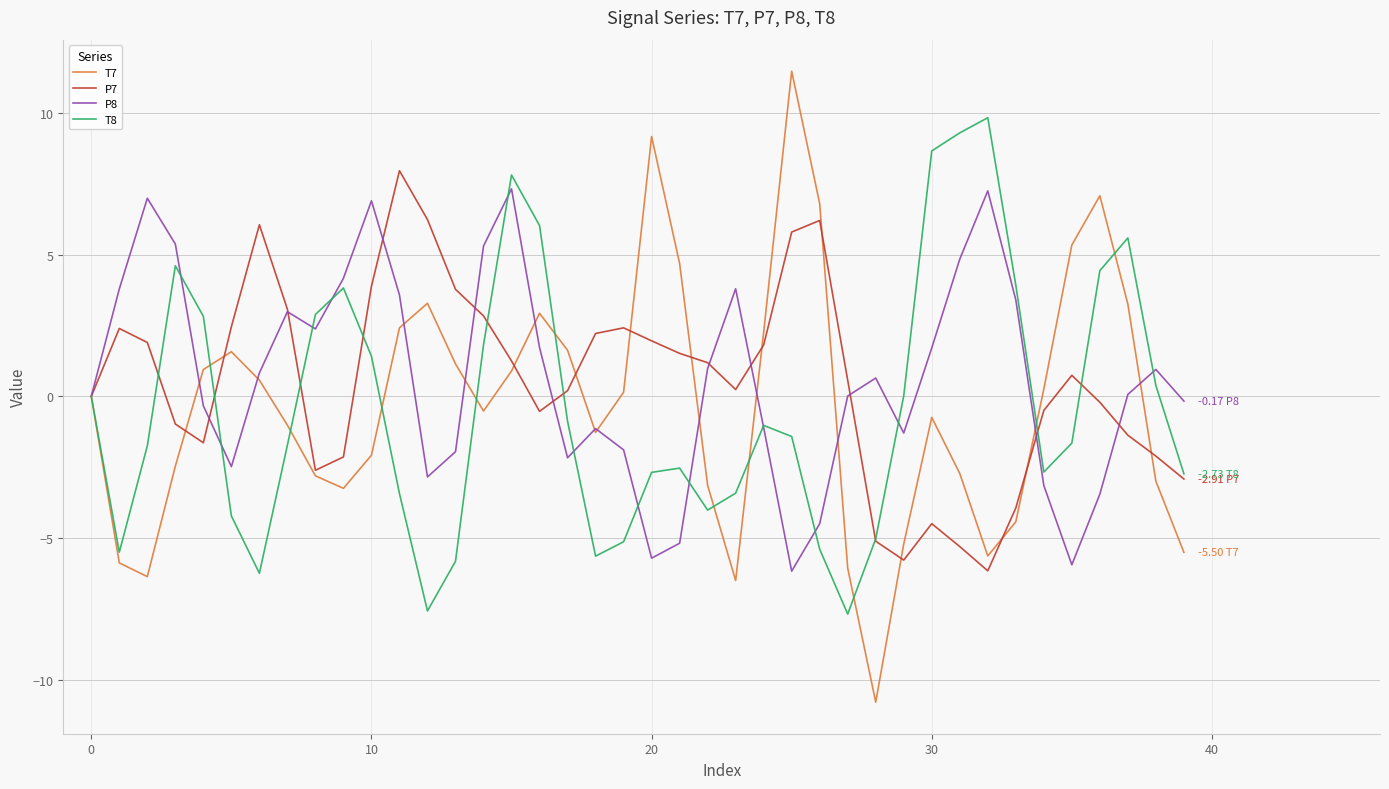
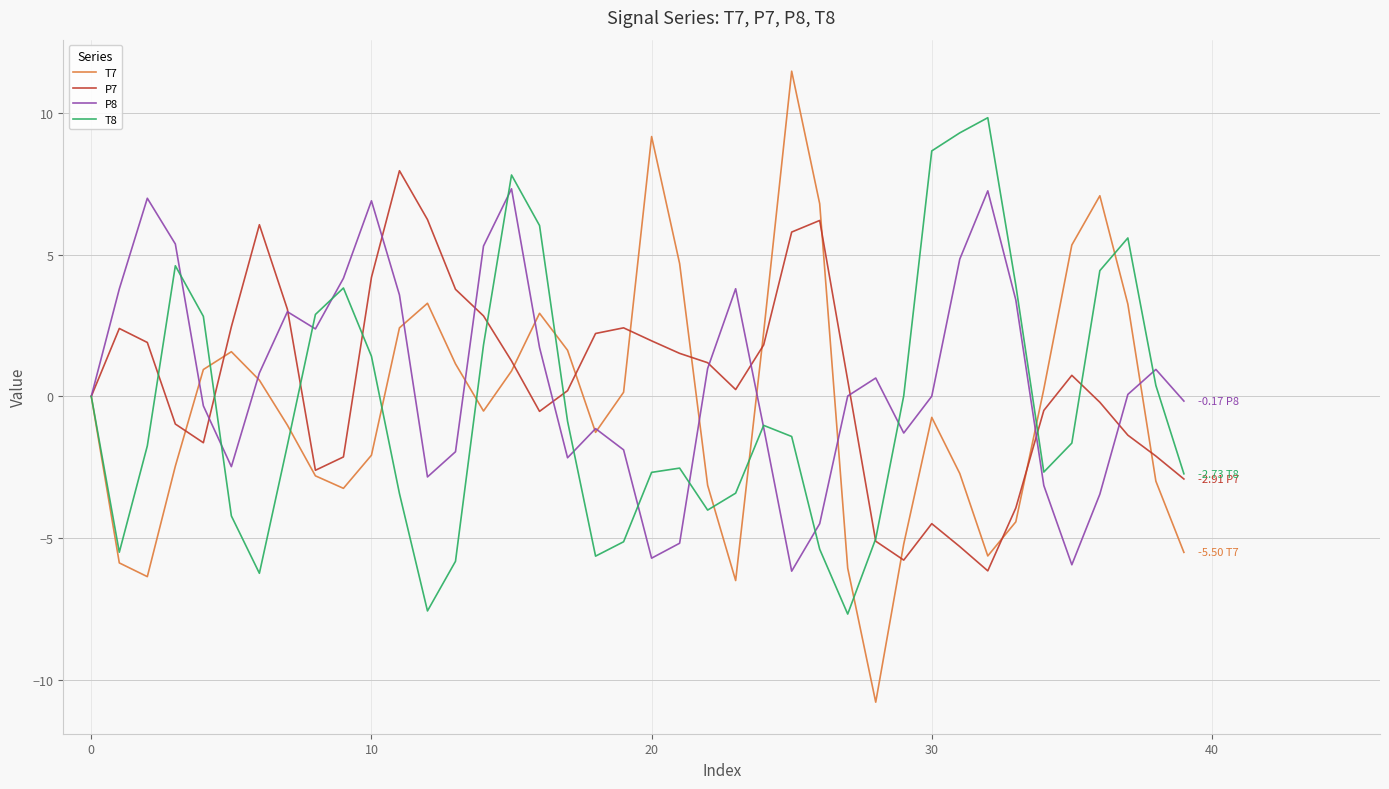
  {
    "T7": {
      "10": -2.1,
      "20": 9.2,
      "30": -0.7
    },
    "P7": {
-     "10": 3.9,
+     "10": 4.2,
      "20": 2.0,
      "30": -4.5
    },
    "P8": {
      "10": 6.9,
      "20": -5.7,
-     "30": 1.7
+     "30": 0.0
    },
    "T8": {
      "10": 1.4,
      "20": -2.7,
      "30": 8.7
    }
  }
